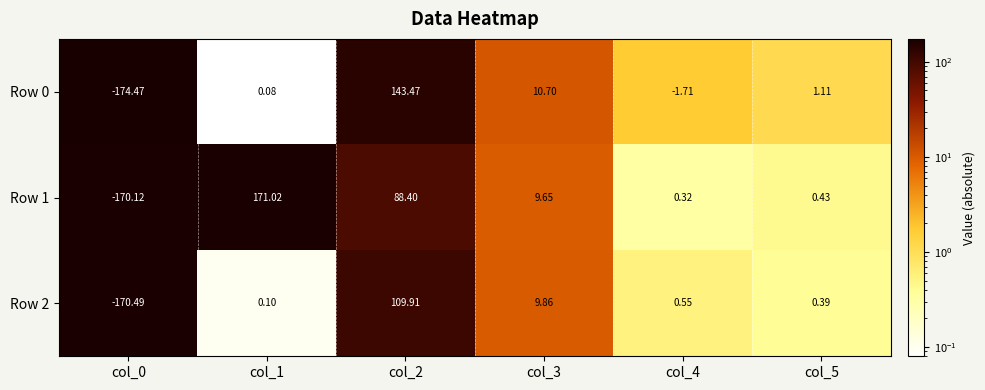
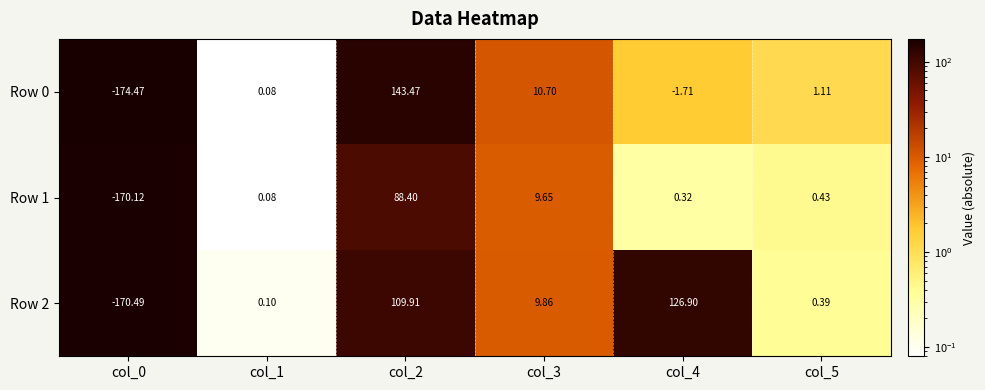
  {
    "Row 0": {
      "col_0": -174.47,
      "col_1": 0.08,
      "col_2": 143.47,
      "col_3": 10.70,
      "col_4": -1.71,
      "col_5": 1.11
    },
    "Row 1": {
      "col_0": -170.12,
-     "col_1": 171.02,
+     "col_1": 0.08,
      "col_2": 88.40,
      "col_3": 9.65,
      "col_4": 0.32,
      "col_5": 0.43
    },
    "Row 2": {
      "col_0": -170.49,
      "col_1": 0.10,
      "col_2": 109.91,
      "col_3": 9.86,
-     "col_4": 0.55,
+     "col_4": 126.90,
      "col_5": 0.39
    }
  }
